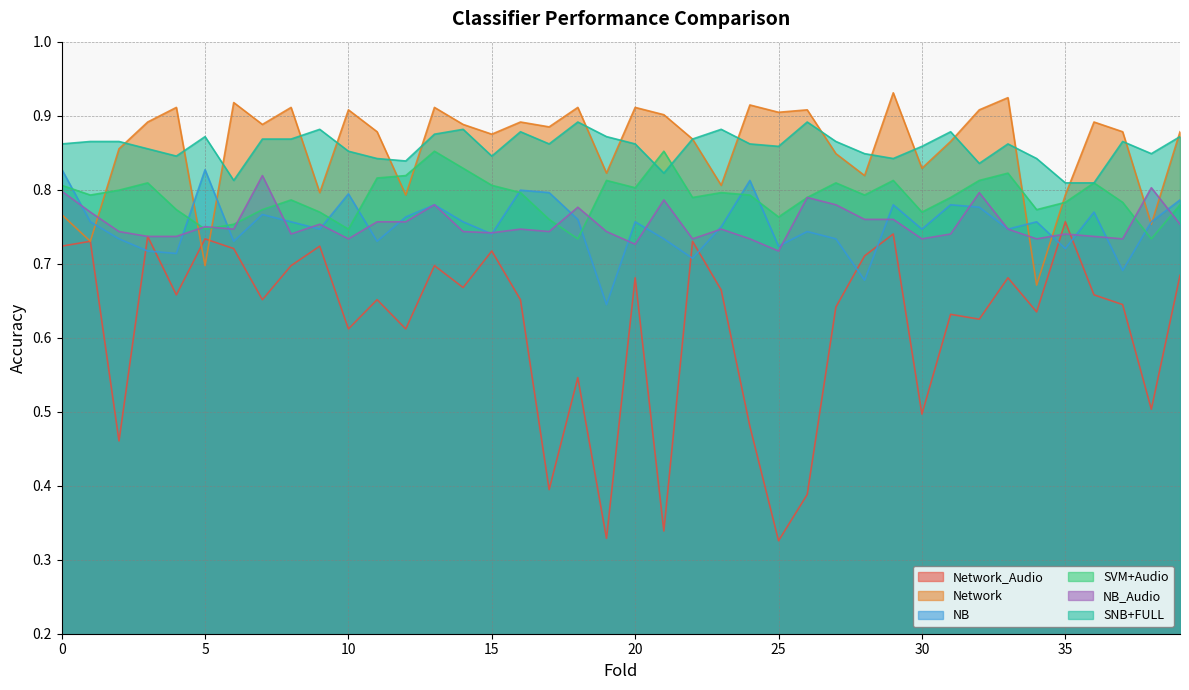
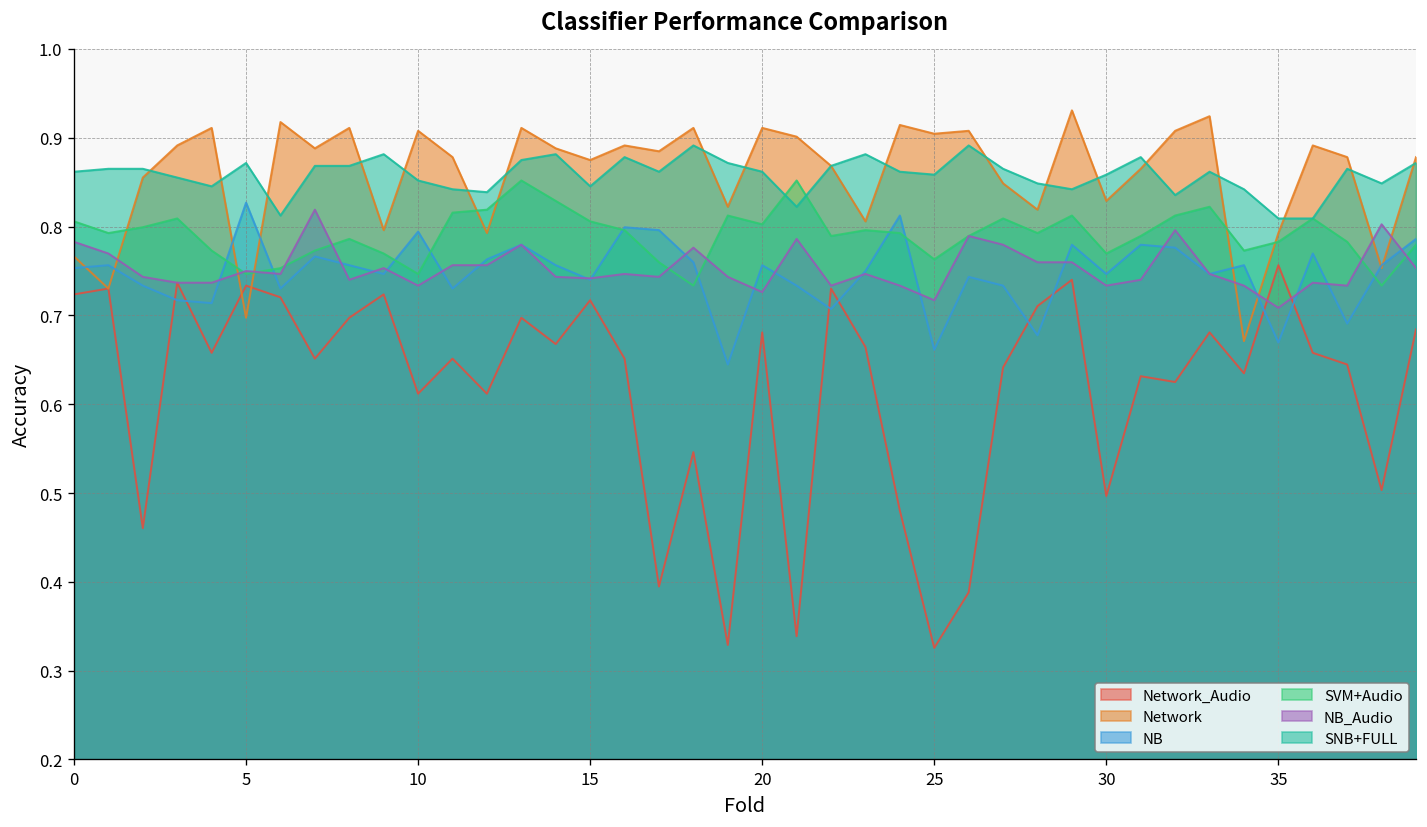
  {
    "NB": {
-     "0": 0.83,
+     "0": 0.75,
      "5": 0.83,
      "10": 0.79,
      "20": 0.76,
-     "25": 0.72,
+     "25": 0.66,
      "30": 0.75,
-     "35": 0.72
+     "35": 0.67
    },
    "NB_Audio": {
-     "0": 0.80,
+     "0": 0.78,
      "10": 0.73,
      "20": 0.73,
      "25": 0.72,
      "30": 0.73,
-     "35": 0.74
+     "35": 0.71
    }
  }
